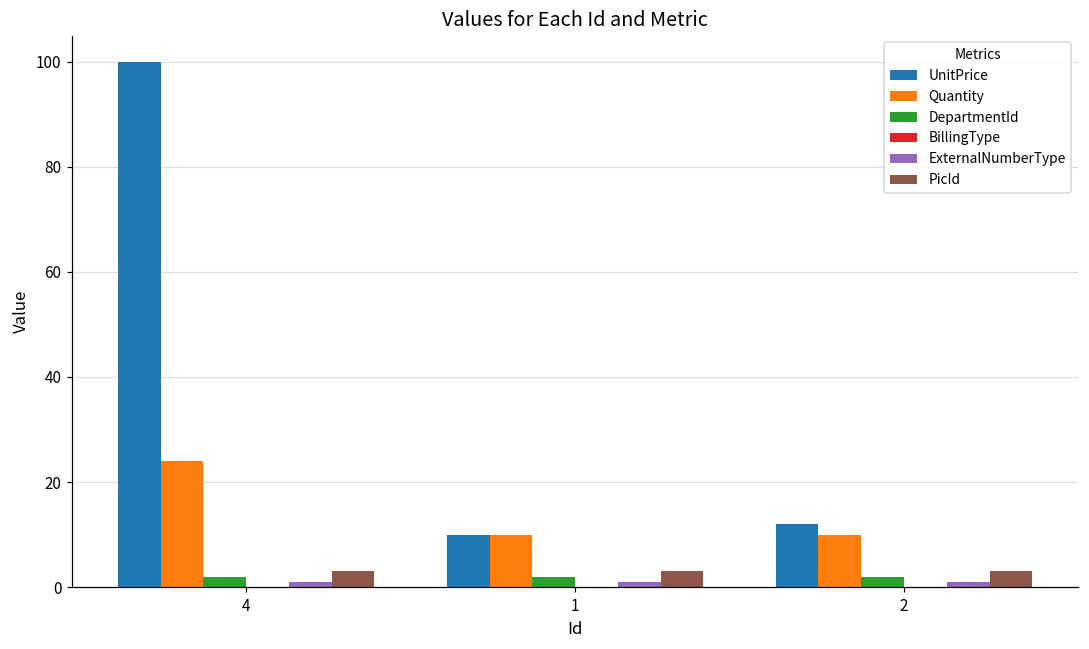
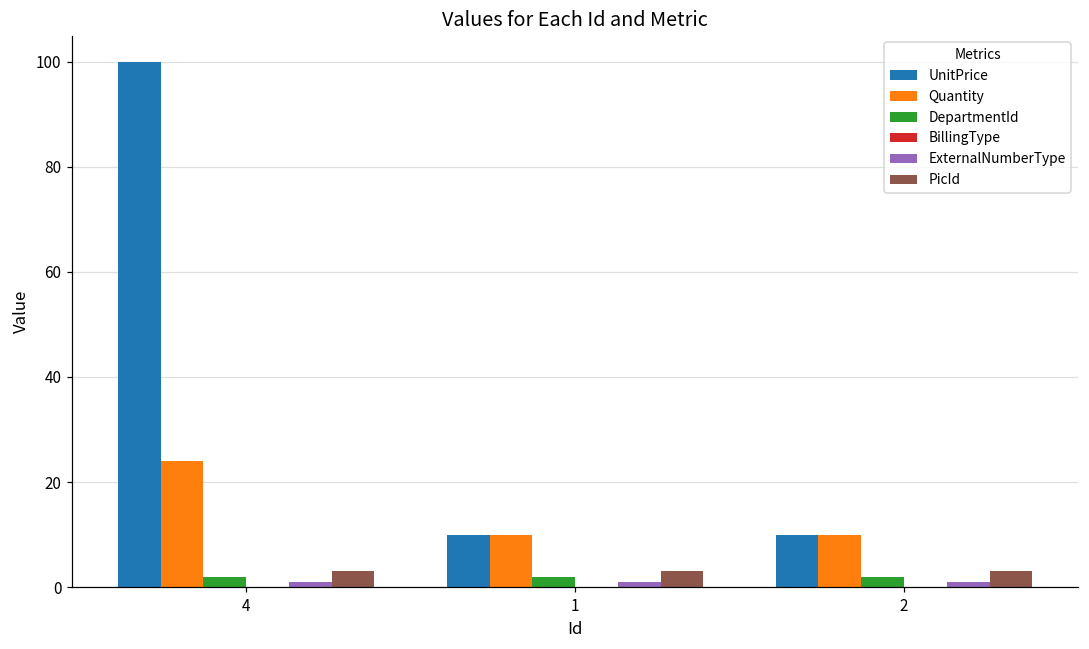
  {
    "UnitPrice": {
      "4": 100,
      "1": 10,
-     "2": 12
+     "2": 10
    },
    "Quantity": {
      "4": 24,
      "1": 10,
      "2": 10
    },
    "DepartmentId": {
      "4": 2,
      "1": 2,
      "2": 2
    },
    "BillingType": {
      "4": 0,
      "1": 0,
      "2": 0
    },
    "ExternalNumberType": {
      "4": 1,
      "1": 1,
      "2": 1
    },
    "PicId": {
      "4": 3,
      "1": 3,
      "2": 3
    }
  }
